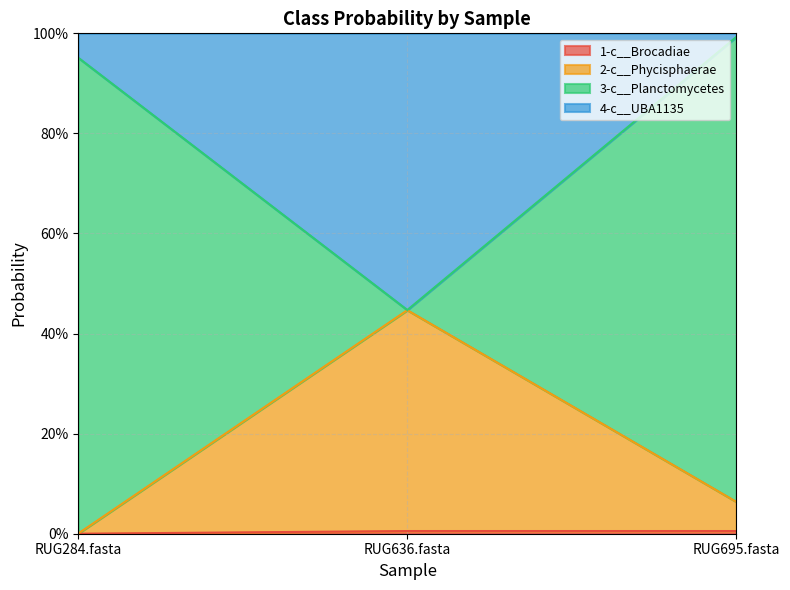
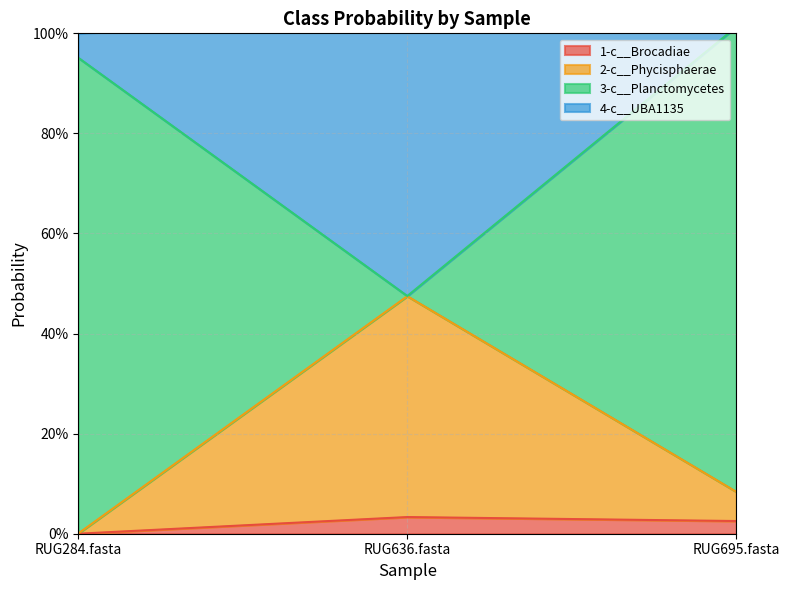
  {
    "1-c__Brocadiae": {
-     "RUG636.fasta": "1%",
-     "RUG695.fasta": "1%"
+     "RUG636.fasta": "3%",
+     "RUG695.fasta": "3%"
    },
    "2-c__Phycisphaerae": {
      "RUG695.fasta": "6%"
    },
    "3-c__Planctomycetes": {
      "RUG284.fasta": "95%"
    },
    "4-c__UBA1135": {
      "RUG284.fasta": "5%"
    }
  }
